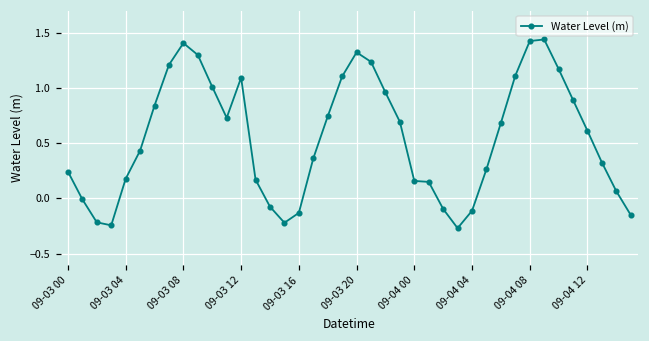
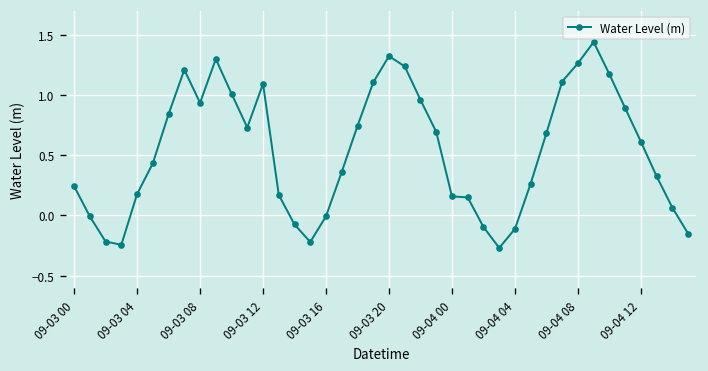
  {
    "09-03 00": 0.24,
    "09-03 04": 0.18,
-   "09-03 08": 1.41,
+   "09-03 08": 0.94,
    "09-03 12": 1.10,
-   "09-03 16": -0.13,
+   "09-03 16": -0.01,
    "09-03 20": 1.33,
    "09-04 00": 0.16,
    "09-04 04": -0.11,
-   "09-04 08": 1.43,
+   "09-04 08": 1.27,
    "09-04 12": 0.61
  }
